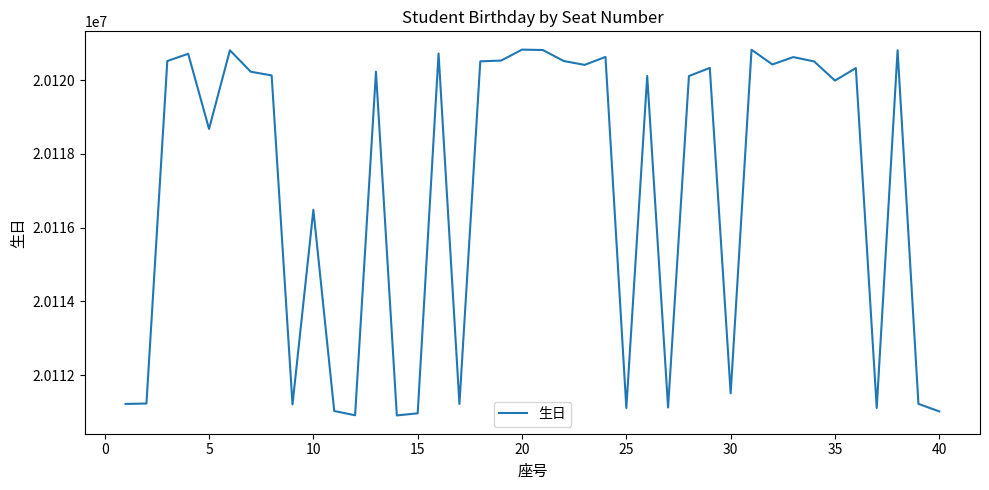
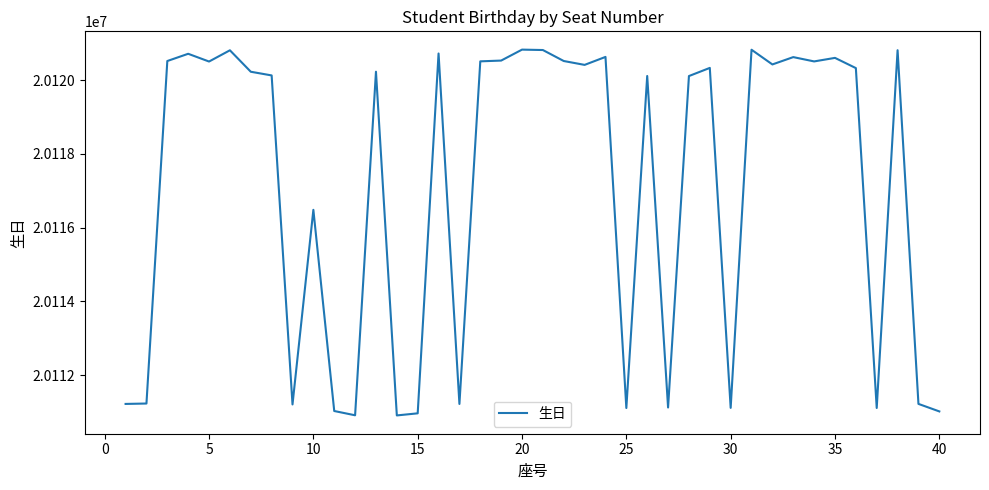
  {
-   "5": 20118700,
+   "5": 20120500,
    "10": 20116500,
    "15": 20111000,
    "20": 20120800,
    "25": 20111100,
-   "30": 20111500,
-   "35": 20120000,
+   "30": 20111100,
+   "35": 20120600,
    "40": 20111000
  }
